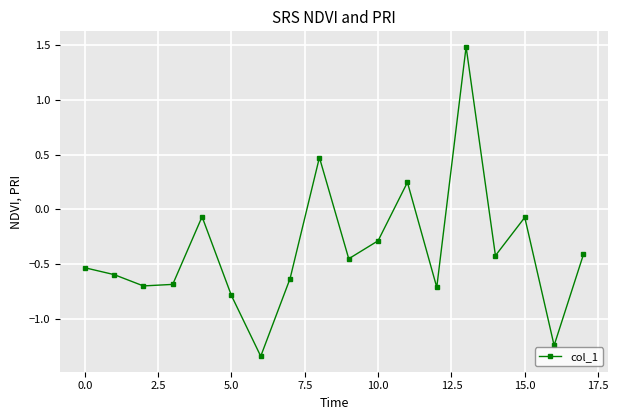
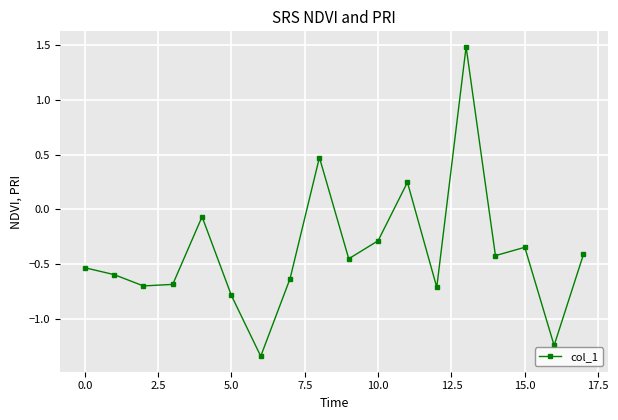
  {
    "0.0": -0.53,
    "5.0": -0.79,
    "10.0": -0.29,
-   "15.0": -0.07
+   "15.0": -0.35
  }
